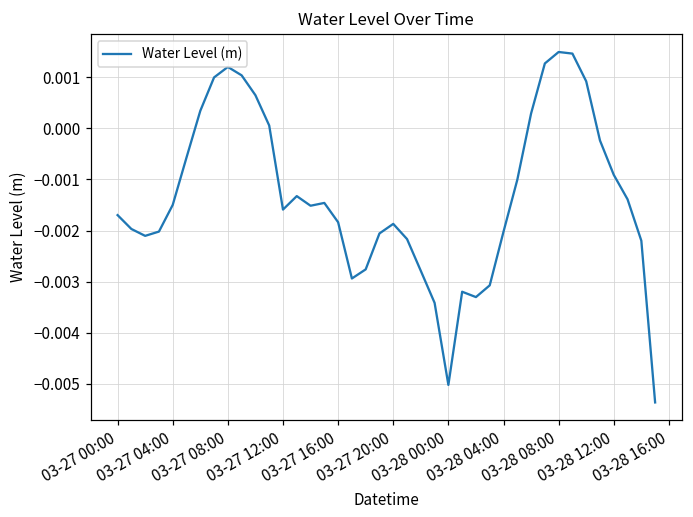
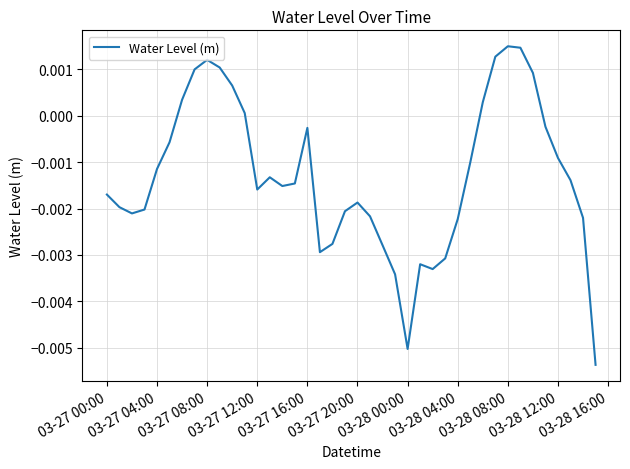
  {
    "03-27 00:00": -0.0017,
-   "03-27 04:00": -0.0015,
+   "03-27 04:00": -0.0011,
    "03-27 08:00": 0.0012,
    "03-27 12:00": -0.0016,
-   "03-27 16:00": -0.0018,
+   "03-27 16:00": -0.0003,
    "03-27 20:00": -0.0019,
    "03-28 00:00": -0.0050,
-   "03-28 04:00": -0.0020,
+   "03-28 04:00": -0.0022,
    "03-28 08:00": 0.0015,
    "03-28 12:00": -0.0009
  }
